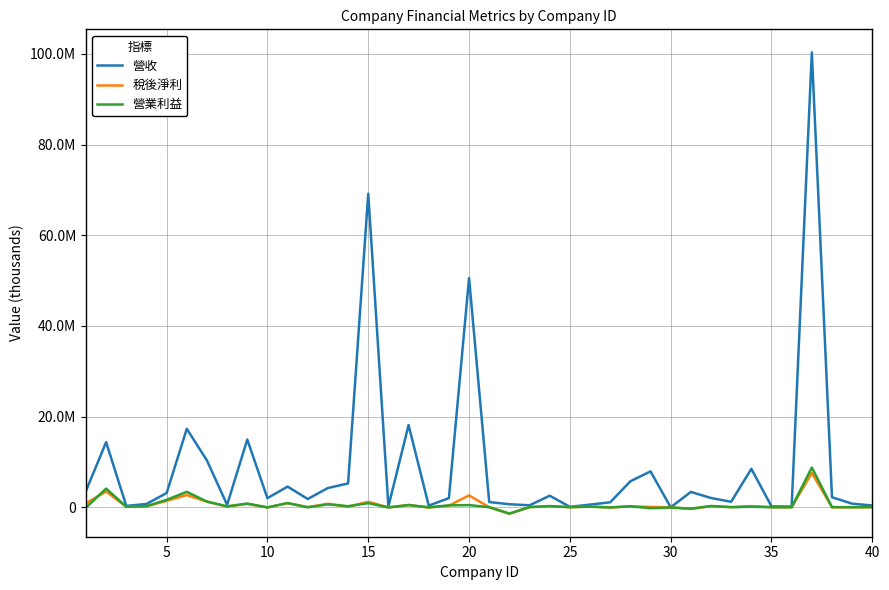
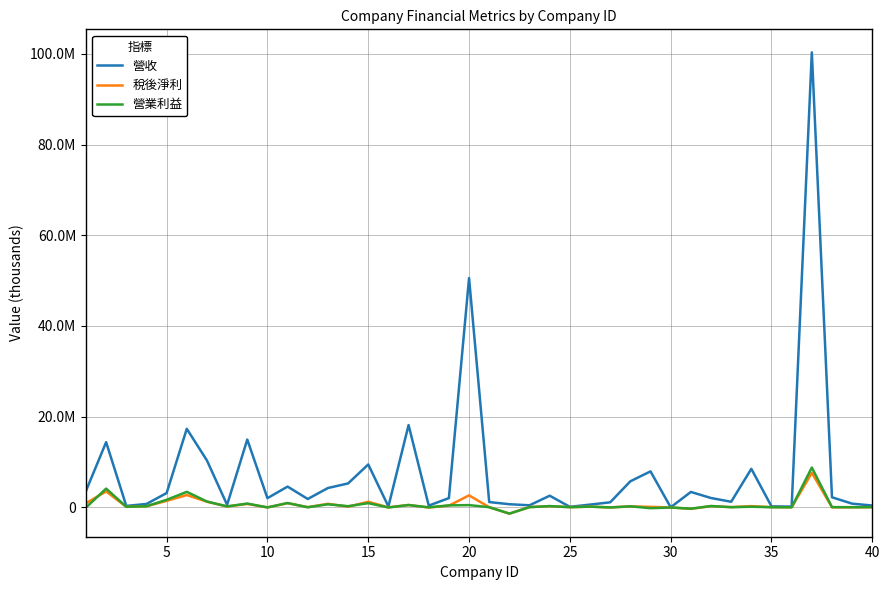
  {
    "營收": {
      "5": 3000000,
      "10": 2000000,
-     "15": 69000000,
+     "15": 9000000,
      "20": 51000000
    },
    "稅後淨利": {
      "20": 3000000
    },
    "營業利益": {
      "20": 0
    }
  }
